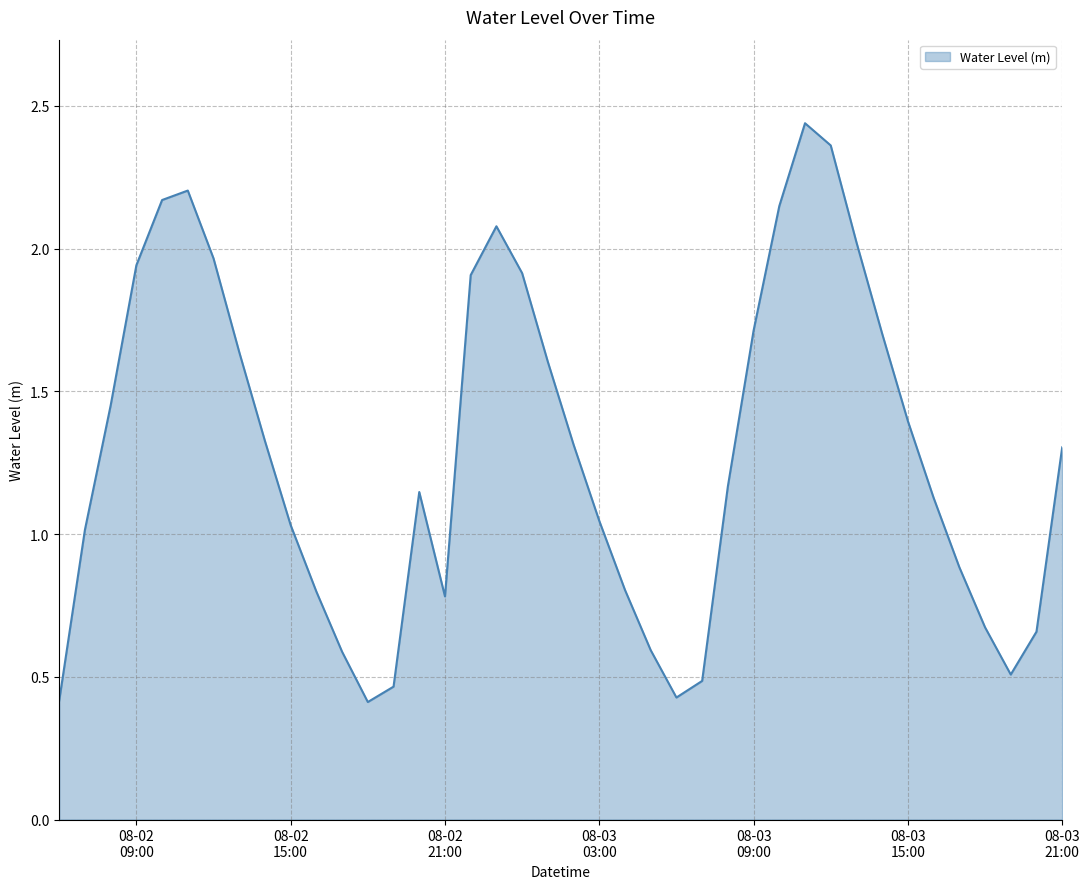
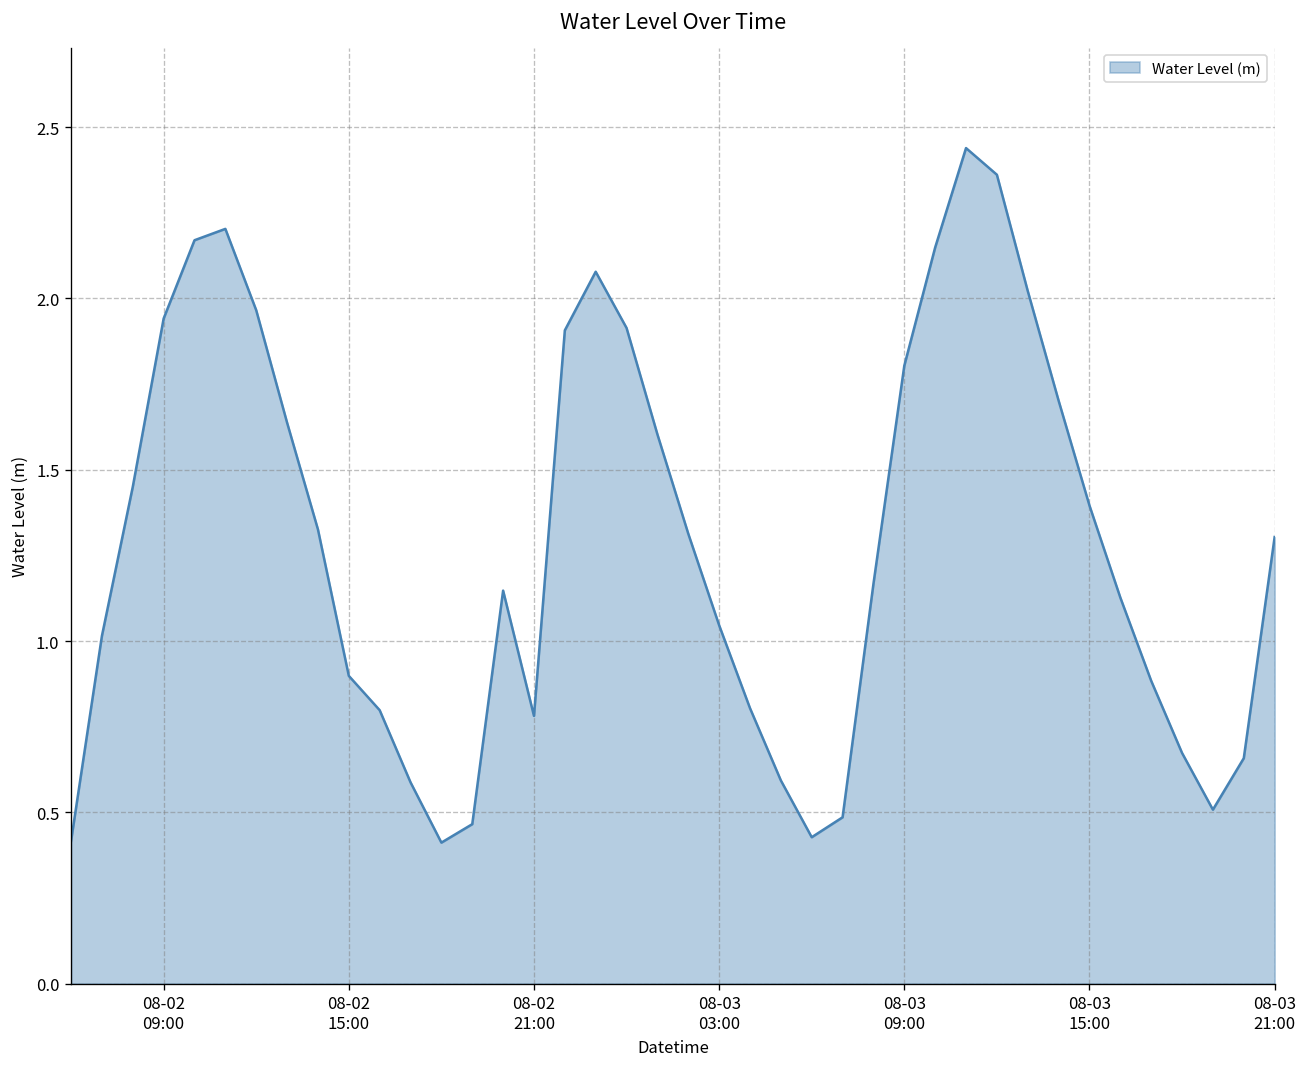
  {
    "08-02 09:00": 1.94,
-   "08-02 15:00": 1.03,
+   "08-02 15:00": 0.90,
    "08-02 21:00": 0.78,
    "08-03 03:00": 1.05,
-   "08-03 09:00": 1.71,
+   "08-03 09:00": 1.80,
    "08-03 15:00": 1.40,
    "08-03 21:00": 1.30
  }
